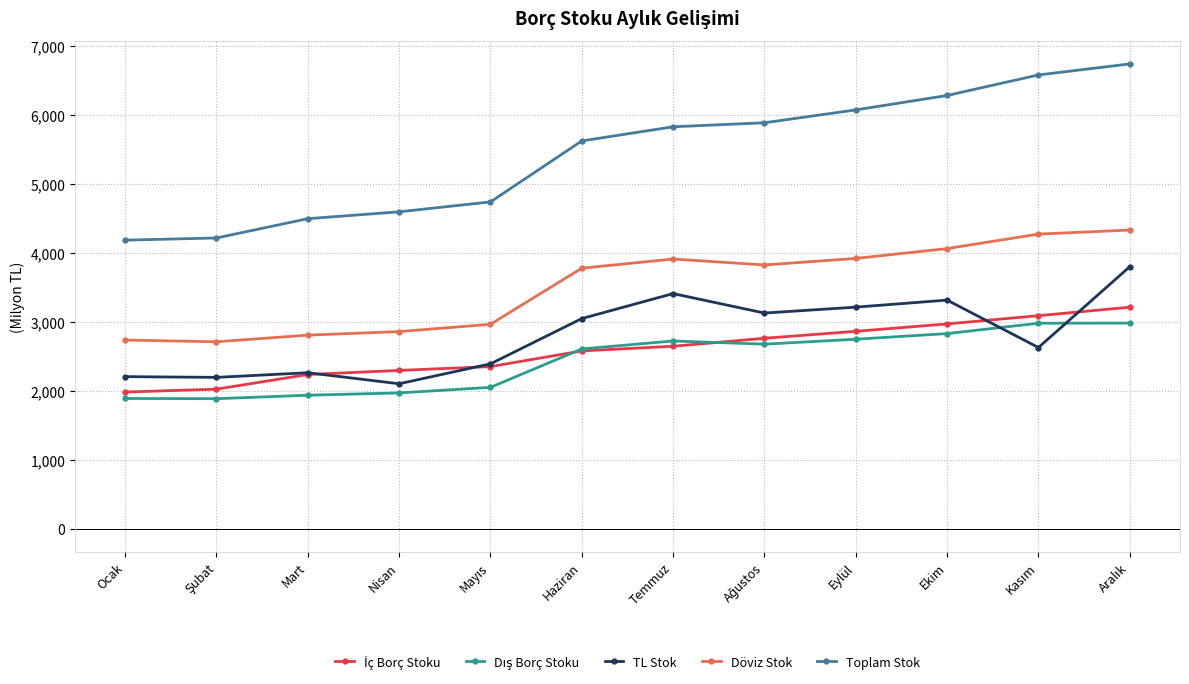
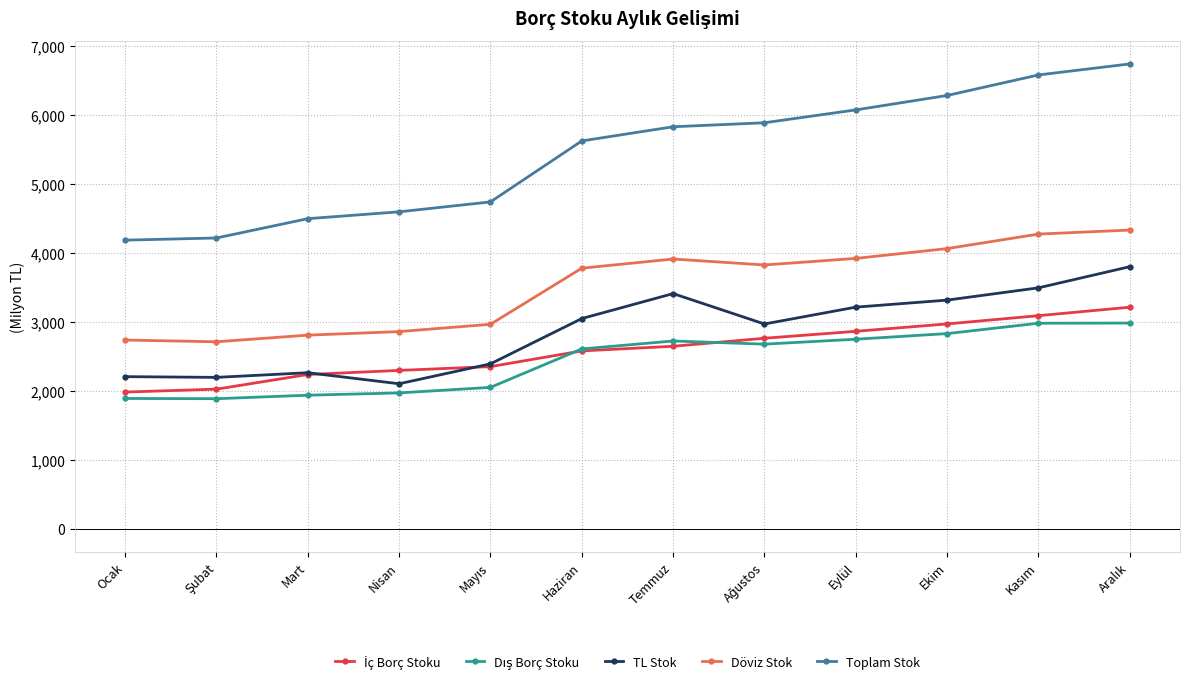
  {
    "TL Stok": {
      "Ocak": "2,200",
      "Şubat": "2,200",
      "Nisan": "2,100",
      "Mayıs": "2,400",
      "Haziran": "3,000",
      "Temmuz": "3,400",
-     "Ağustos": "3,100",
+     "Ağustos": "3,000",
      "Eylül": "3,200",
      "Ekim": "3,300",
-     "Kasım": "2,600",
+     "Kasım": "3,500",
      "Aralık": "3,800"
    }
  }
